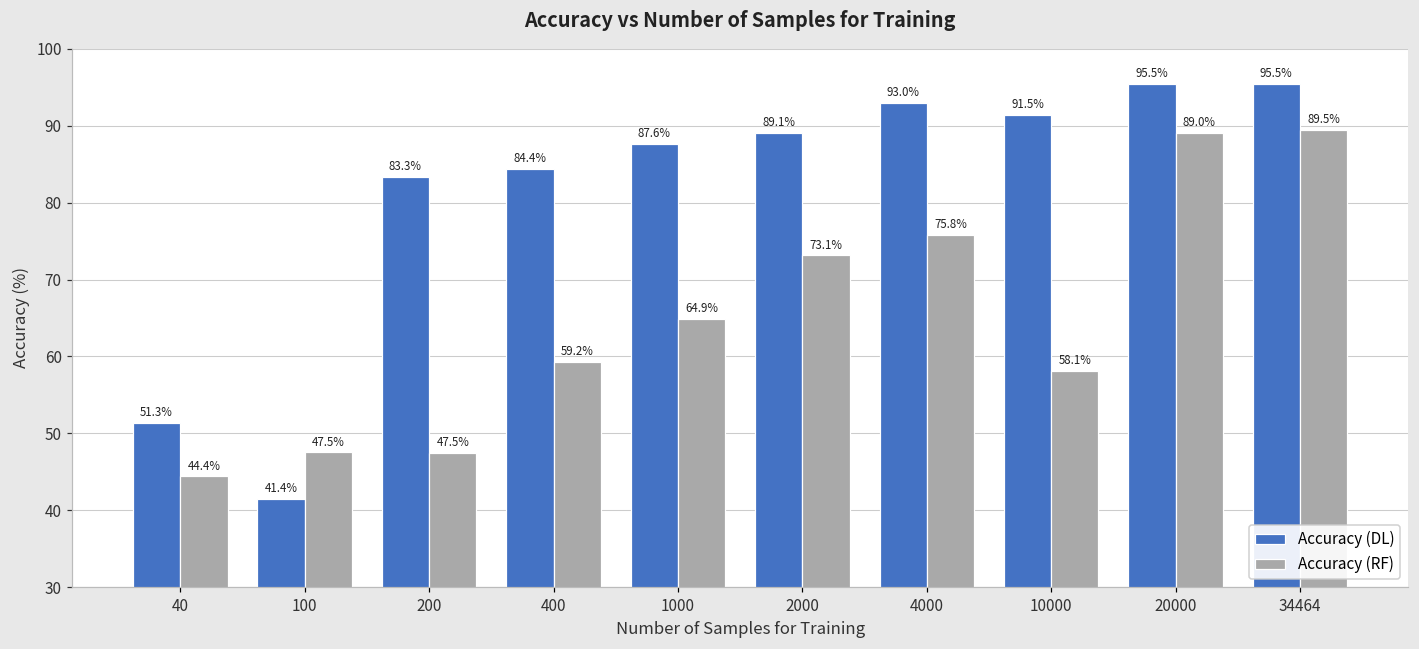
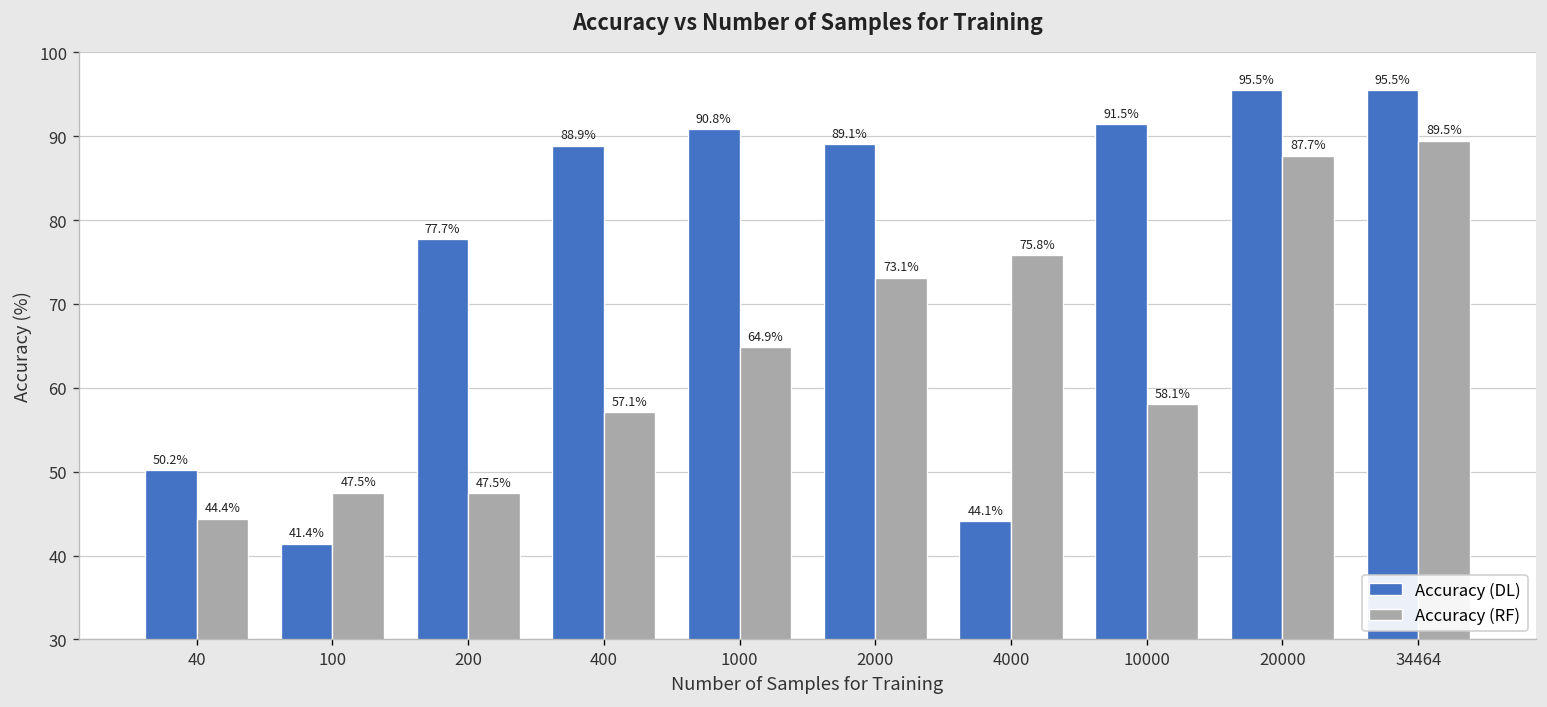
  {
    "Accuracy (DL)": {
-     "40": "51.3%",
+     "40": "50.2%",
      "100": "41.4%",
-     "200": "83.3%",
-     "400": "84.4%",
-     "1000": "87.6%",
+     "200": "77.7%",
+     "400": "88.9%",
+     "1000": "90.8%",
      "2000": "89.1%",
-     "4000": "93.0%",
+     "4000": "44.1%",
      "10000": "91.5%",
      "20000": "95.5%",
      "34464": "95.5%"
    },
    "Accuracy (RF)": {
      "40": "44.4%",
      "100": "47.5%",
      "200": "47.5%",
-     "400": "59.2%",
+     "400": "57.1%",
      "1000": "64.9%",
      "2000": "73.1%",
      "4000": "75.8%",
      "10000": "58.1%",
-     "20000": "89.0%",
+     "20000": "87.7%",
      "34464": "89.5%"
    }
  }
